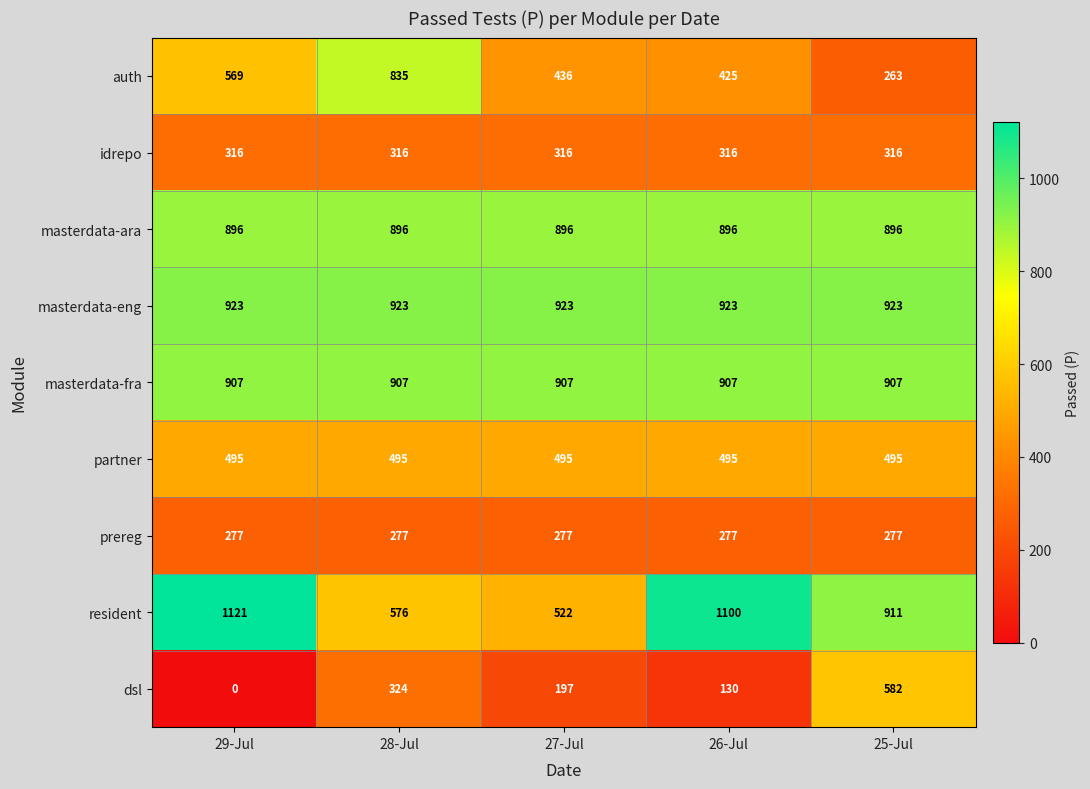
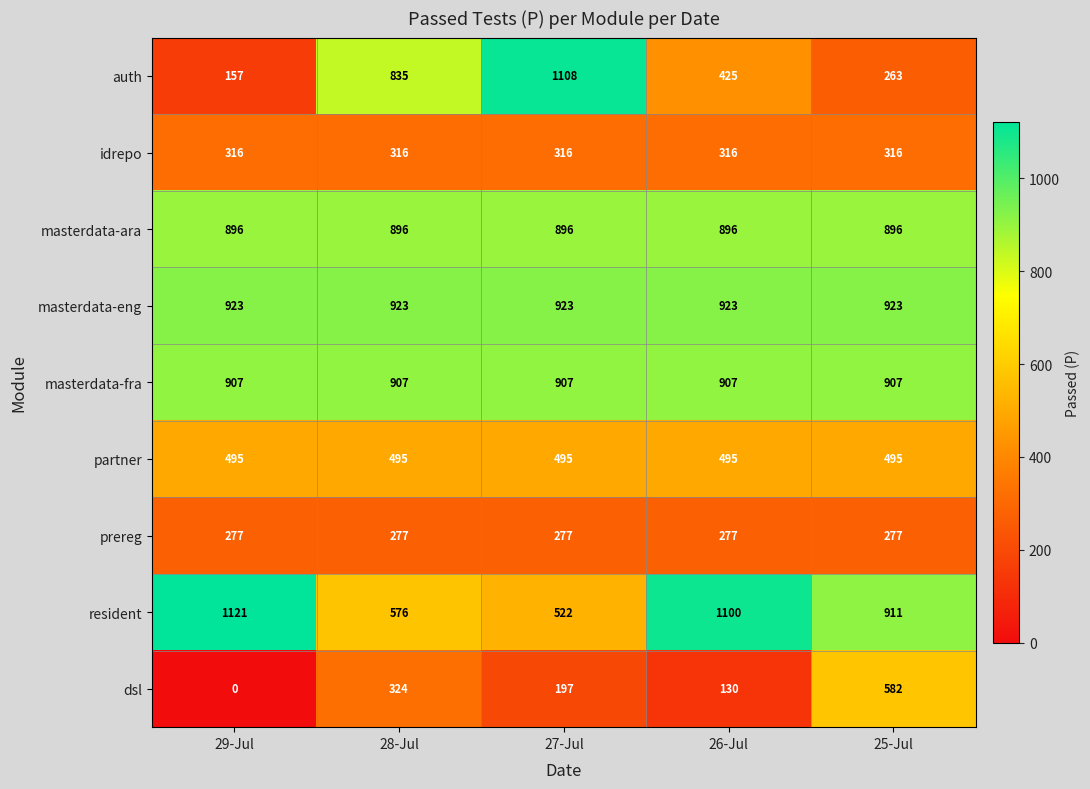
  {
    "auth": {
-     "29-Jul": 569,
+     "29-Jul": 157,
      "28-Jul": 835,
-     "27-Jul": 436,
+     "27-Jul": 1108,
      "26-Jul": 425,
      "25-Jul": 263
    },
    "idrepo": {
      "29-Jul": 316,
      "28-Jul": 316,
      "27-Jul": 316,
      "26-Jul": 316,
      "25-Jul": 316
    },
    "masterdata-ara": {
      "29-Jul": 896,
      "28-Jul": 896,
      "27-Jul": 896,
      "26-Jul": 896,
      "25-Jul": 896
    },
    "masterdata-eng": {
      "29-Jul": 923,
      "28-Jul": 923,
      "27-Jul": 923,
      "26-Jul": 923,
      "25-Jul": 923
    },
    "masterdata-fra": {
      "29-Jul": 907,
      "28-Jul": 907,
      "27-Jul": 907,
      "26-Jul": 907,
      "25-Jul": 907
    },
    "partner": {
      "29-Jul": 495,
      "28-Jul": 495,
      "27-Jul": 495,
      "26-Jul": 495,
      "25-Jul": 495
    },
    "prereg": {
      "29-Jul": 277,
      "28-Jul": 277,
      "27-Jul": 277,
      "26-Jul": 277,
      "25-Jul": 277
    },
    "resident": {
      "29-Jul": 1121,
      "28-Jul": 576,
      "27-Jul": 522,
      "26-Jul": 1100,
      "25-Jul": 911
    },
    "dsl": {
      "29-Jul": 0,
      "28-Jul": 324,
      "27-Jul": 197,
      "26-Jul": 130,
      "25-Jul": 582
    }
  }
